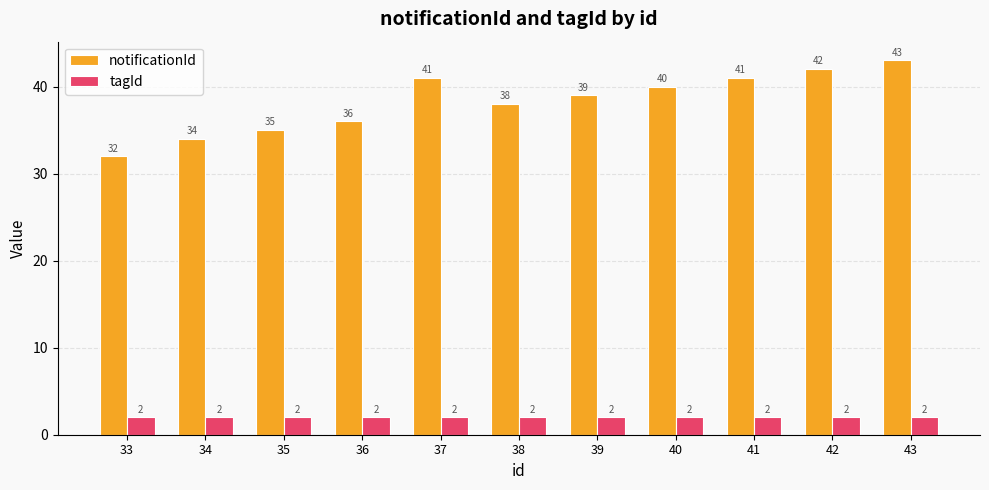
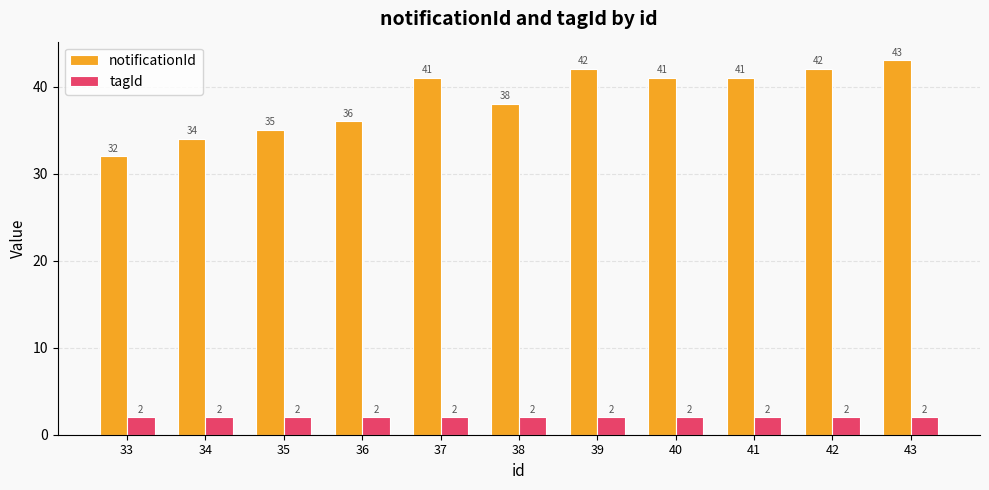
  {
    "notificationId": {
      "33": 32,
      "34": 34,
      "35": 35,
      "36": 36,
      "37": 41,
      "38": 38,
-     "39": 39,
-     "40": 40,
+     "39": 42,
+     "40": 41,
      "41": 41,
      "42": 42,
      "43": 43
    },
    "tagId": {
      "33": 2,
      "34": 2,
      "35": 2,
      "36": 2,
      "37": 2,
      "38": 2,
      "39": 2,
      "40": 2,
      "41": 2,
      "42": 2,
      "43": 2
    }
  }
